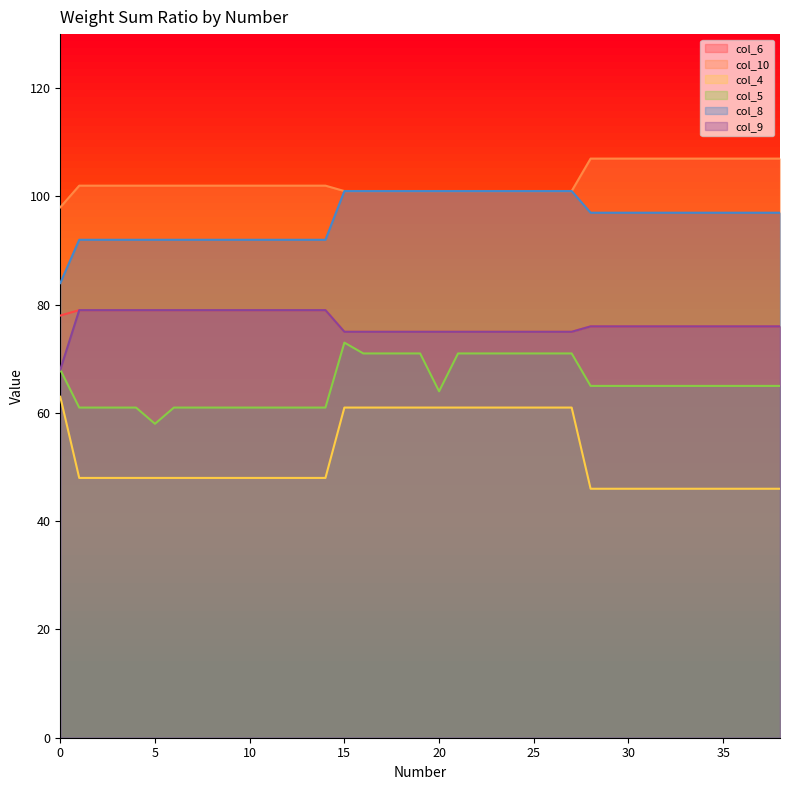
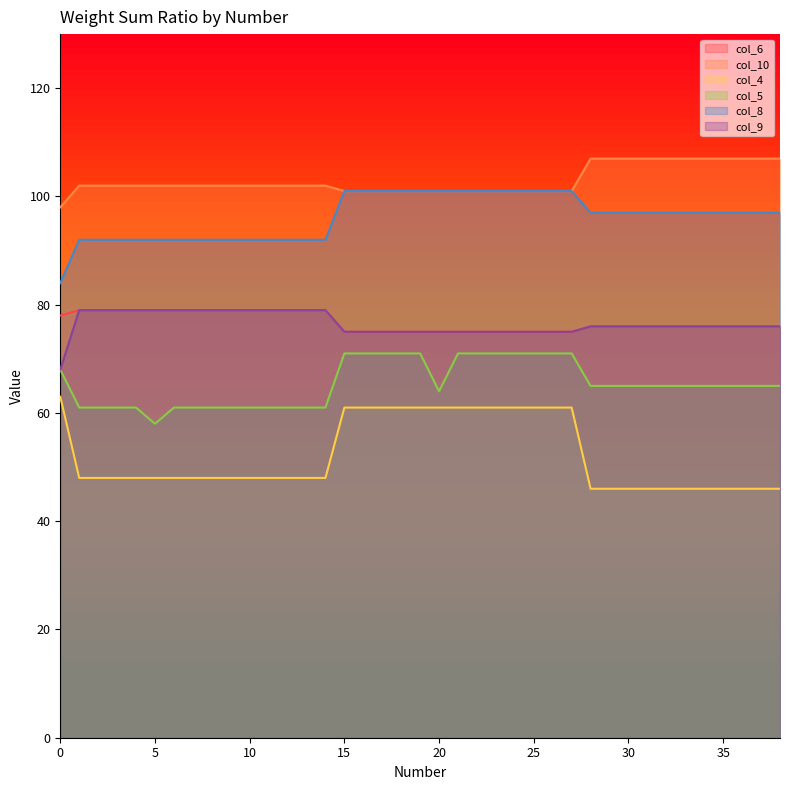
  {
    "col_5": {
      "5": 58,
      "10": 61,
-     "15": 73,
+     "15": 71,
      "20": 64,
      "25": 71,
      "30": 65,
      "35": 65
    }
  }
